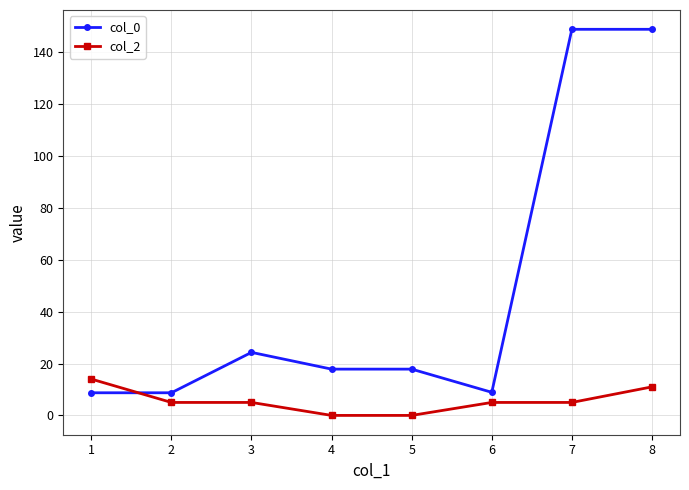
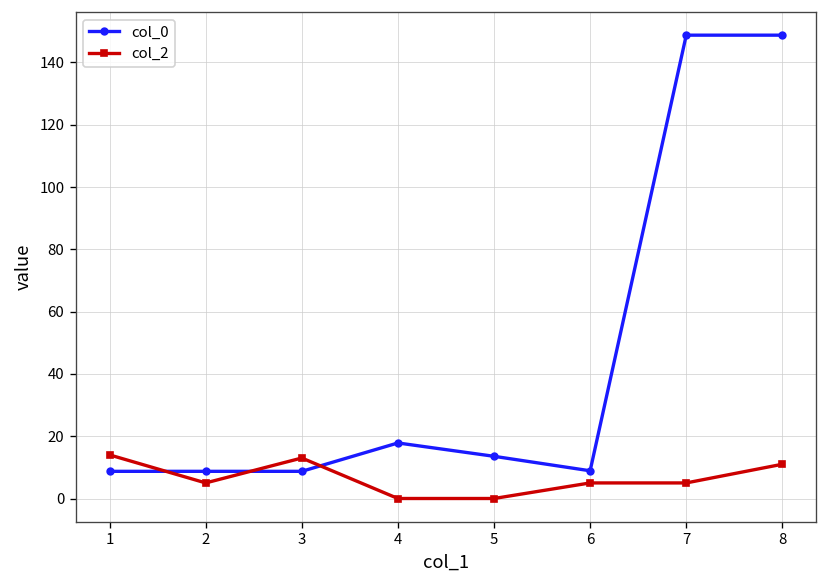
  {
    "col_0": {
      "1": 9,
      "2": 9,
-     "3": 24,
+     "3": 9,
      "4": 18,
-     "5": 18,
+     "5": 14,
      "6": 9,
      "7": 149,
      "8": 149
    },
    "col_2": {
      "1": 14,
      "2": 5,
-     "3": 5,
+     "3": 13,
      "4": 0,
      "5": 0,
      "6": 5,
      "7": 5,
      "8": 11
    }
  }
